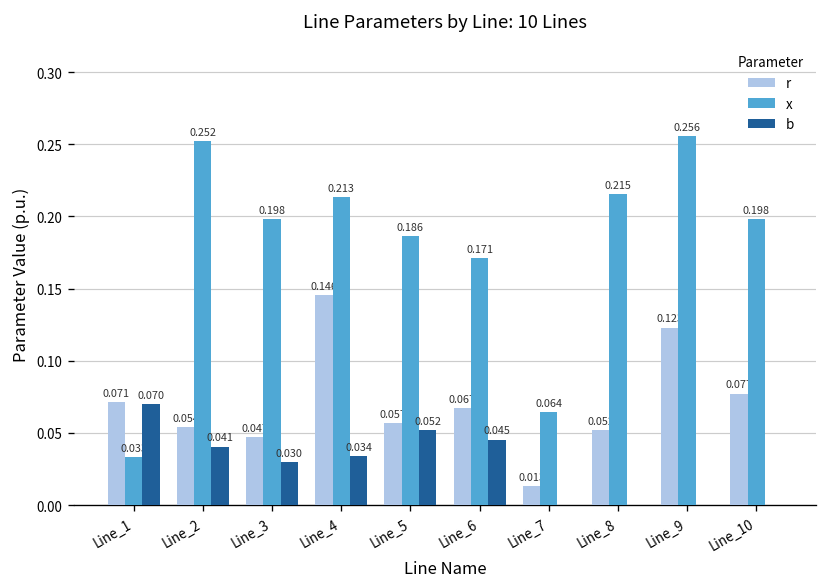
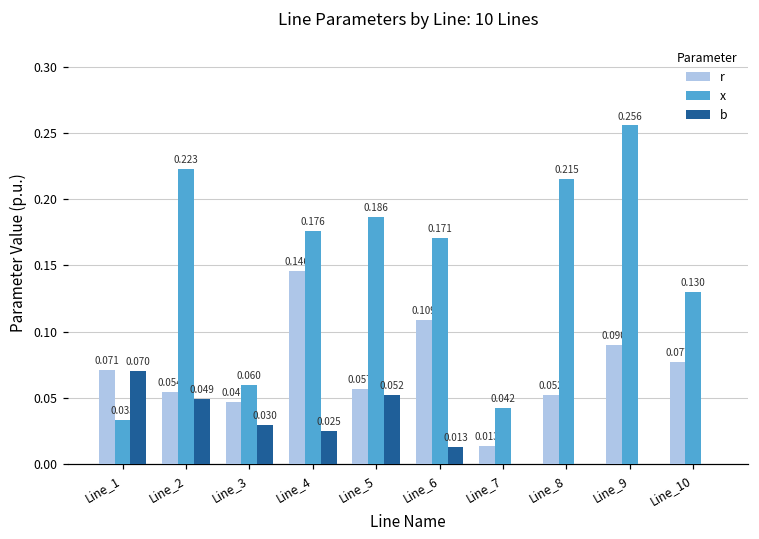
  {
    "r": {
      "Line_1": 0.071,
      "Line_2": 0.054,
      "Line_3": 0.047,
      "Line_4": 0.146,
      "Line_5": 0.057,
-     "Line_6": 0.067,
+     "Line_6": 0.109,
      "Line_7": 0.013,
      "Line_8": 0.052,
-     "Line_9": 0.123,
+     "Line_9": 0.090,
      "Line_10": 0.077
    },
    "x": {
      "Line_1": 0.033,
-     "Line_2": 0.252,
-     "Line_3": 0.198,
-     "Line_4": 0.213,
+     "Line_2": 0.223,
+     "Line_3": 0.060,
+     "Line_4": 0.176,
      "Line_5": 0.186,
      "Line_6": 0.171,
-     "Line_7": 0.064,
+     "Line_7": 0.042,
      "Line_8": 0.215,
      "Line_9": 0.256,
-     "Line_10": 0.198
+     "Line_10": 0.130
    },
    "b": {
      "Line_1": 0.070,
-     "Line_2": 0.041,
+     "Line_2": 0.049,
      "Line_3": 0.030,
-     "Line_4": 0.034,
+     "Line_4": 0.025,
      "Line_5": 0.052,
-     "Line_6": 0.045
+     "Line_6": 0.013
    }
  }
